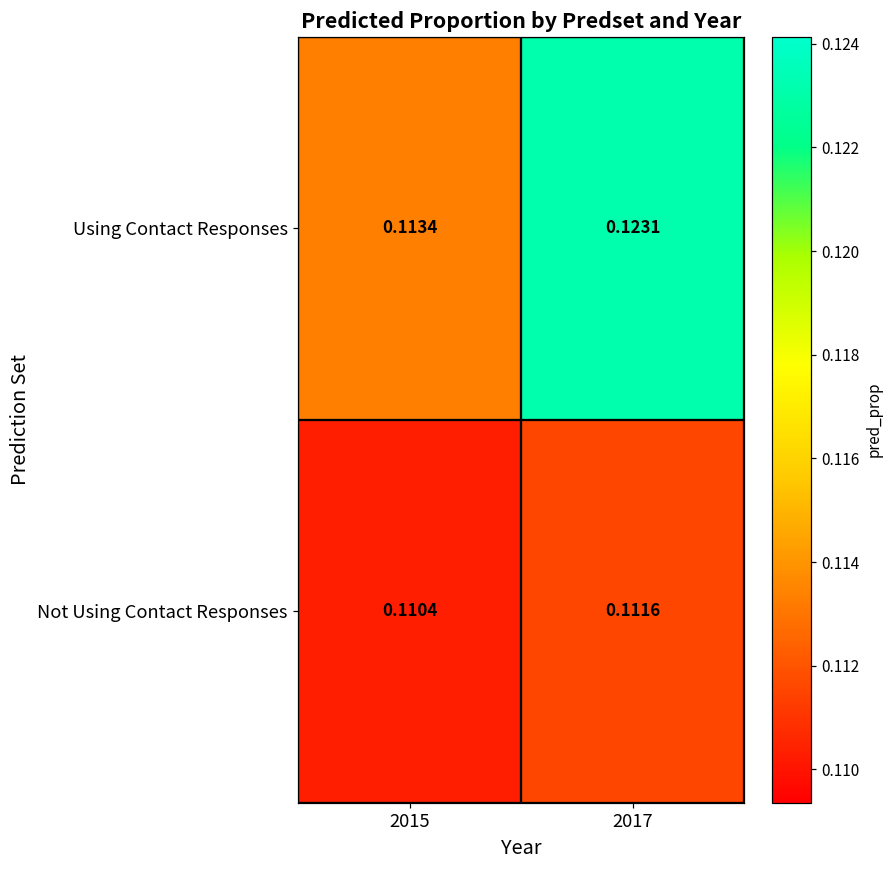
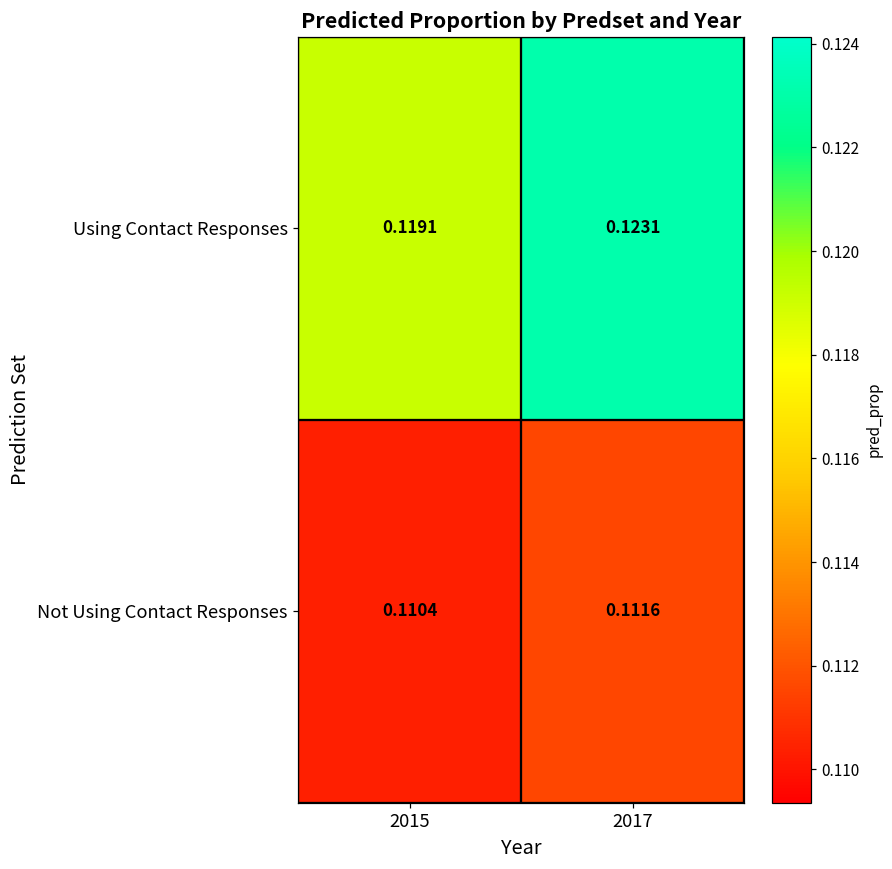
  {
    "Using Contact Responses": {
-     "2015": 0.1134,
+     "2015": 0.1191,
      "2017": 0.1231
    },
    "Not Using Contact Responses": {
      "2015": 0.1104,
      "2017": 0.1116
    }
  }
